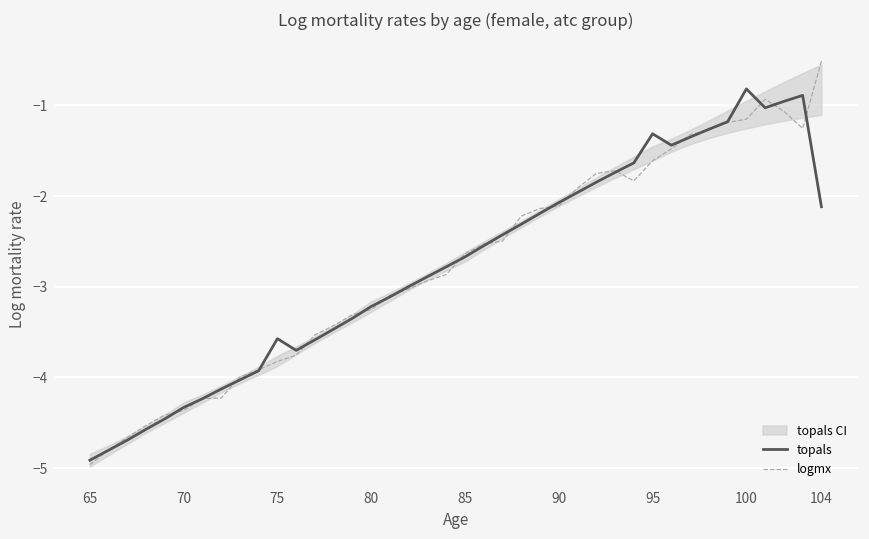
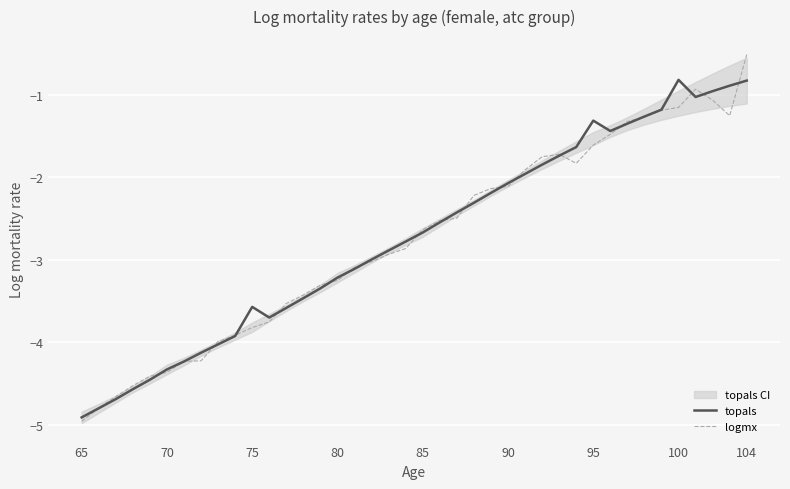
  {
    "topals": {
      "65": -4.9,
      "70": -4.3,
      "75": -3.6,
      "80": -3.2,
      "85": -2.7,
      "90": -2.1,
      "95": -1.3,
      "100": -0.8,
-     "104": -2.1
+     "104": -0.8
    }
  }
